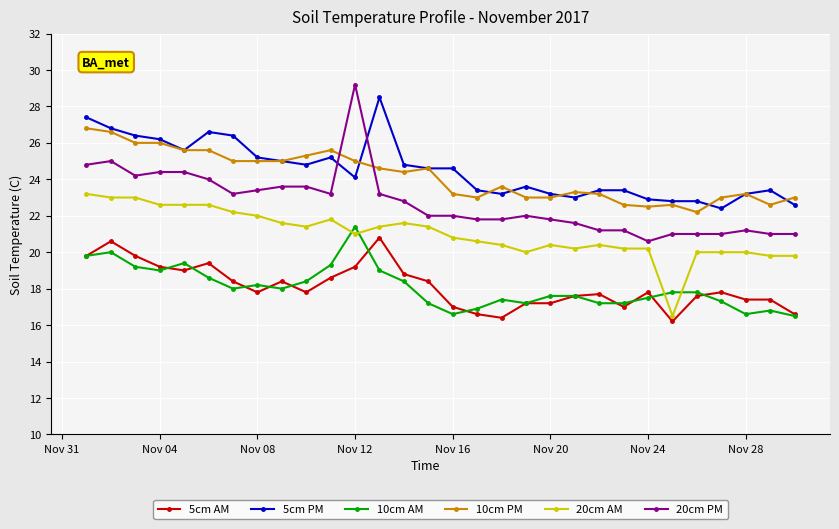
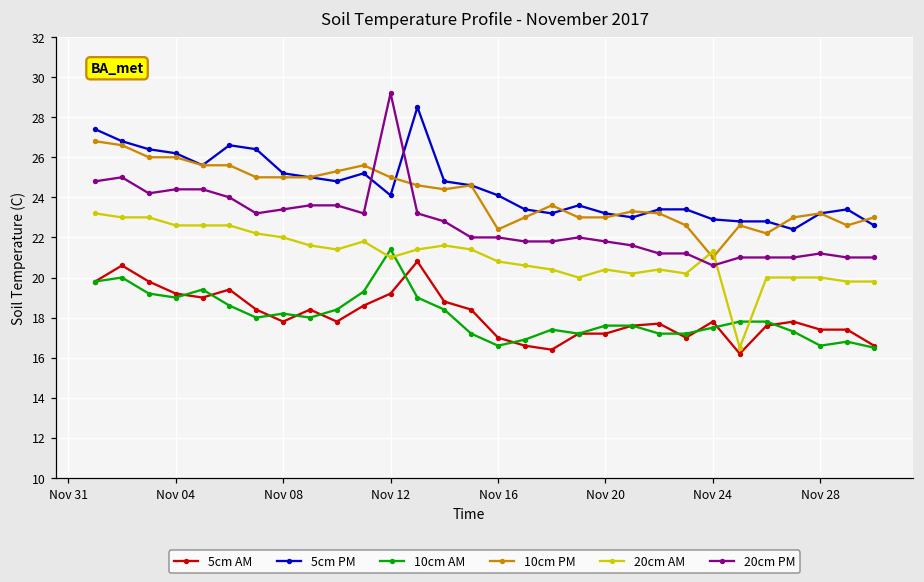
  {
    "5cm AM": {
      "Nov 04": 19.2,
      "Nov 08": 17.8,
      "Nov 12": 19.2,
      "Nov 16": 17.0,
      "Nov 20": 17.2,
      "Nov 24": 17.8,
      "Nov 28": 17.4
    },
    "5cm PM": {
      "Nov 04": 26.2,
      "Nov 08": 25.2,
      "Nov 12": 24.1,
-     "Nov 16": 24.6,
+     "Nov 16": 24.1,
      "Nov 20": 23.2,
      "Nov 24": 22.9
    },
    "10cm AM": {
      "Nov 04": 19.0,
      "Nov 08": 18.2,
      "Nov 12": 21.4,
      "Nov 16": 16.6,
      "Nov 20": 17.6,
      "Nov 24": 17.5,
      "Nov 28": 16.6
    },
    "10cm PM": {
      "Nov 04": 26.0,
      "Nov 08": 25.0,
      "Nov 12": 25.0,
-     "Nov 16": 23.2,
+     "Nov 16": 22.4,
      "Nov 20": 23.0,
-     "Nov 24": 22.5
+     "Nov 24": 21.0
    },
    "20cm AM": {
      "Nov 04": 22.6,
      "Nov 08": 22.0,
      "Nov 12": 21.0,
      "Nov 16": 20.8,
      "Nov 20": 20.4,
-     "Nov 24": 20.2,
+     "Nov 24": 21.3,
      "Nov 28": 20.0
    },
    "20cm PM": {
      "Nov 04": 24.4,
      "Nov 08": 23.4,
      "Nov 12": 29.2,
      "Nov 16": 22.0,
      "Nov 20": 21.8,
      "Nov 24": 20.6,
      "Nov 28": 21.2
    }
  }
